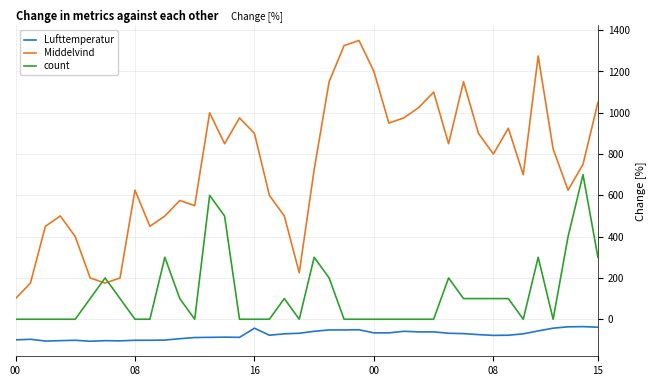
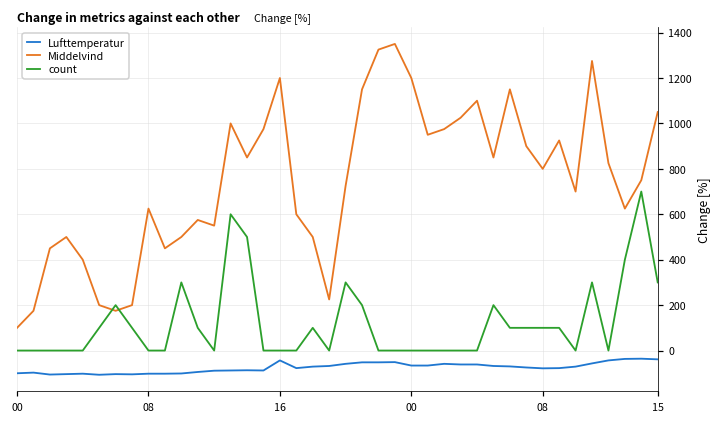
  {
    "Lufttemperatur": {
      "16": -40
    },
    "Middelvind": {
-     "16": 900
+     "16": 1200
    },
    "count": {
      "16": 0
    }
  }
